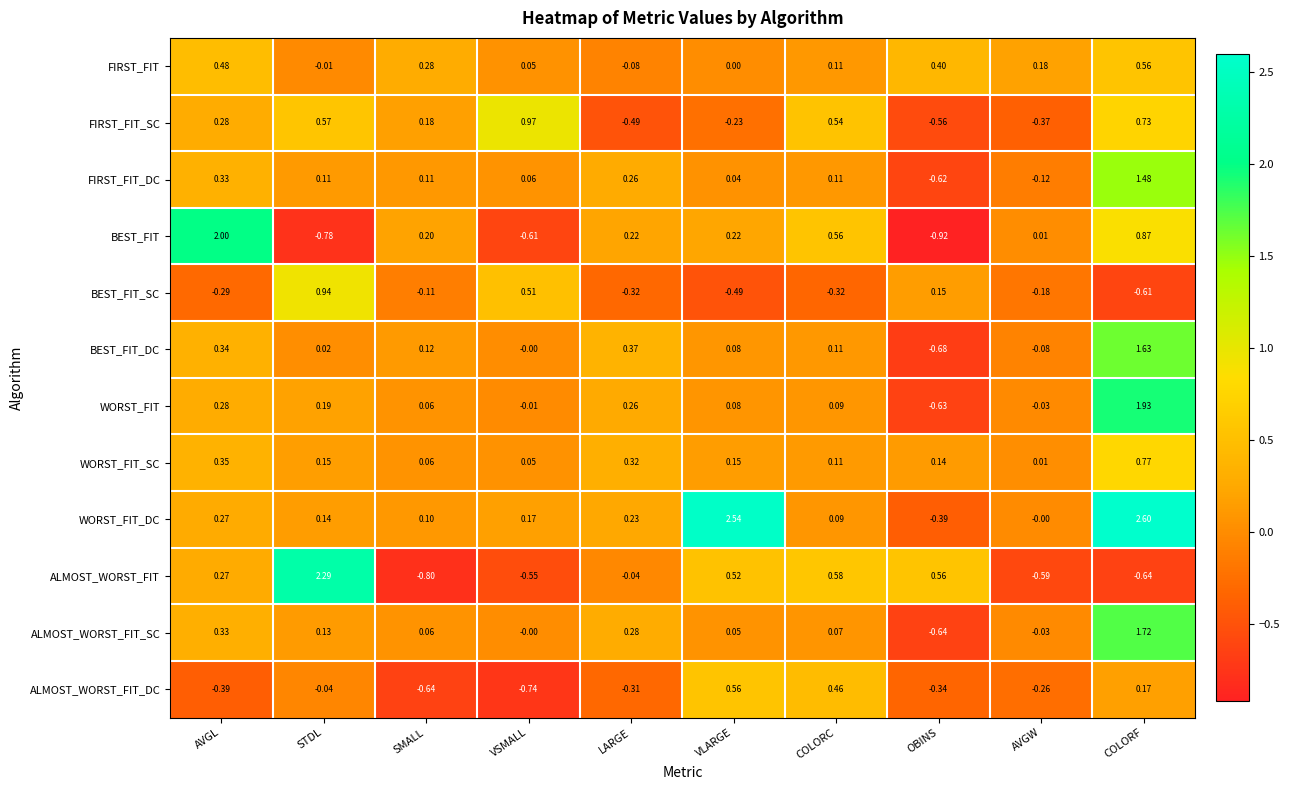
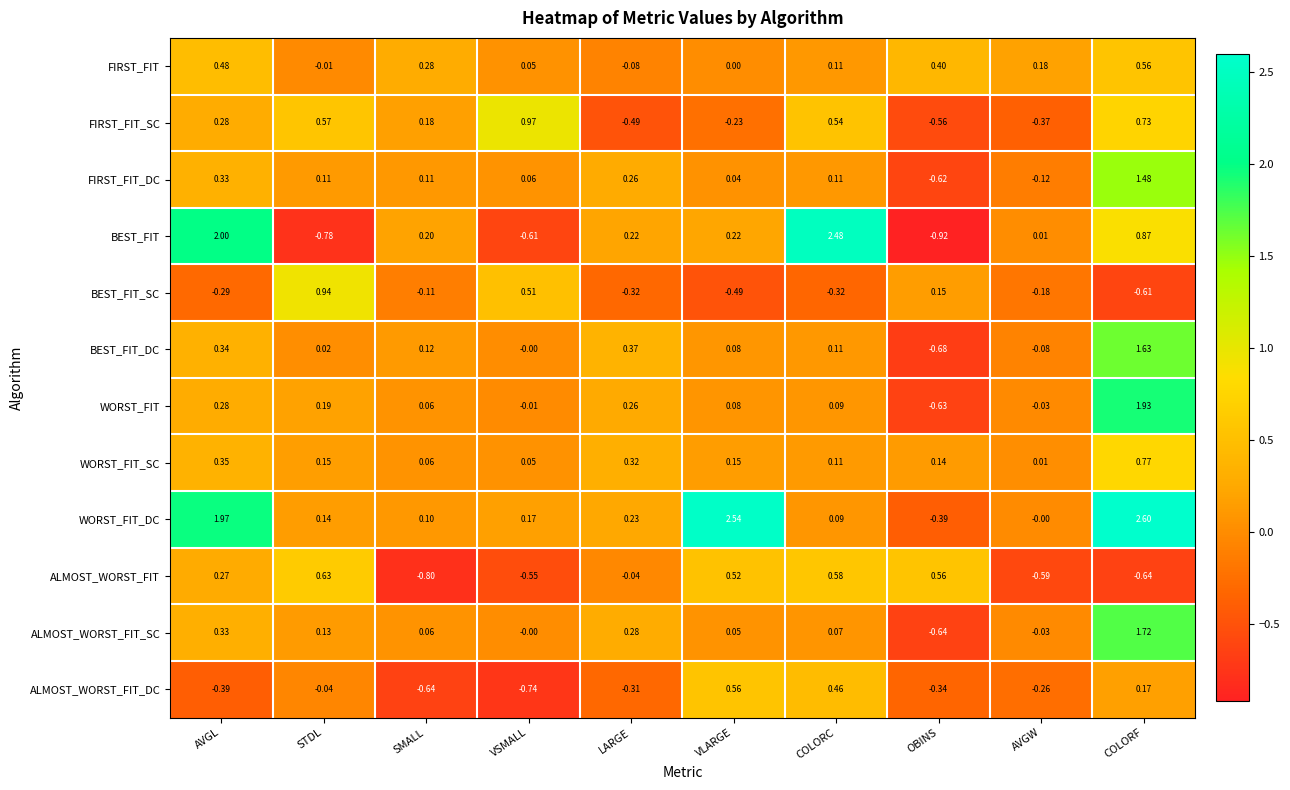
  {
    "FIRST_FIT": {
      "AVGL": 0.48,
      "STDL": -0.01,
      "SMALL": 0.28,
      "VSMALL": 0.05,
      "LARGE": -0.08,
      "VLARGE": 0.00,
      "COLORC": 0.11,
      "OBINS": 0.40,
      "AVGW": 0.18,
      "COLORF": 0.56
    },
    "FIRST_FIT_SC": {
      "AVGL": 0.28,
      "STDL": 0.57,
      "SMALL": 0.18,
      "VSMALL": 0.97,
      "LARGE": -0.49,
      "VLARGE": -0.23,
      "COLORC": 0.54,
      "OBINS": -0.56,
      "AVGW": -0.37,
      "COLORF": 0.73
    },
    "FIRST_FIT_DC": {
      "AVGL": 0.33,
      "STDL": 0.11,
      "SMALL": 0.11,
      "VSMALL": 0.06,
      "LARGE": 0.26,
      "VLARGE": 0.04,
      "COLORC": 0.11,
      "OBINS": -0.62,
      "AVGW": -0.12,
      "COLORF": 1.48
    },
    "BEST_FIT": {
      "AVGL": 2.00,
      "STDL": -0.78,
      "SMALL": 0.20,
      "VSMALL": -0.61,
      "LARGE": 0.22,
      "VLARGE": 0.22,
-     "COLORC": 0.56,
+     "COLORC": 2.48,
      "OBINS": -0.92,
      "AVGW": 0.01,
      "COLORF": 0.87
    },
    "BEST_FIT_SC": {
      "AVGL": -0.29,
      "STDL": 0.94,
      "SMALL": -0.11,
      "VSMALL": 0.51,
      "LARGE": -0.32,
      "VLARGE": -0.49,
      "COLORC": -0.32,
      "OBINS": 0.15,
      "AVGW": -0.18,
      "COLORF": -0.61
    },
    "BEST_FIT_DC": {
      "AVGL": 0.34,
      "STDL": 0.02,
      "SMALL": 0.12,
      "VSMALL": -0.00,
      "LARGE": 0.37,
      "VLARGE": 0.08,
      "COLORC": 0.11,
      "OBINS": -0.68,
      "AVGW": -0.08,
      "COLORF": 1.63
    },
    "WORST_FIT": {
      "AVGL": 0.28,
      "STDL": 0.19,
      "SMALL": 0.06,
      "VSMALL": -0.01,
      "LARGE": 0.26,
      "VLARGE": 0.08,
      "COLORC": 0.09,
      "OBINS": -0.63,
      "AVGW": -0.03,
      "COLORF": 1.93
    },
    "WORST_FIT_SC": {
      "AVGL": 0.35,
      "STDL": 0.15,
      "SMALL": 0.06,
      "VSMALL": 0.05,
      "LARGE": 0.32,
      "VLARGE": 0.15,
      "COLORC": 0.11,
      "OBINS": 0.14,
      "AVGW": 0.01,
      "COLORF": 0.77
    },
    "WORST_FIT_DC": {
-     "AVGL": 0.27,
+     "AVGL": 1.97,
      "STDL": 0.14,
      "SMALL": 0.10,
      "VSMALL": 0.17,
      "LARGE": 0.23,
      "VLARGE": 2.54,
      "COLORC": 0.09,
      "OBINS": -0.39,
      "AVGW": -0.00,
      "COLORF": 2.60
    },
    "ALMOST_WORST_FIT": {
      "AVGL": 0.27,
-     "STDL": 2.29,
+     "STDL": 0.63,
      "SMALL": -0.80,
      "VSMALL": -0.55,
      "LARGE": -0.04,
      "VLARGE": 0.52,
      "COLORC": 0.58,
      "OBINS": 0.56,
      "AVGW": -0.59,
      "COLORF": -0.64
    },
    "ALMOST_WORST_FIT_SC": {
      "AVGL": 0.33,
      "STDL": 0.13,
      "SMALL": 0.06,
      "VSMALL": -0.00,
      "LARGE": 0.28,
      "VLARGE": 0.05,
      "COLORC": 0.07,
      "OBINS": -0.64,
      "AVGW": -0.03,
      "COLORF": 1.72
    },
    "ALMOST_WORST_FIT_DC": {
      "AVGL": -0.39,
      "STDL": -0.04,
      "SMALL": -0.64,
      "VSMALL": -0.74,
      "LARGE": -0.31,
      "VLARGE": 0.56,
      "COLORC": 0.46,
      "OBINS": -0.34,
      "AVGW": -0.26,
      "COLORF": 0.17
    }
  }
